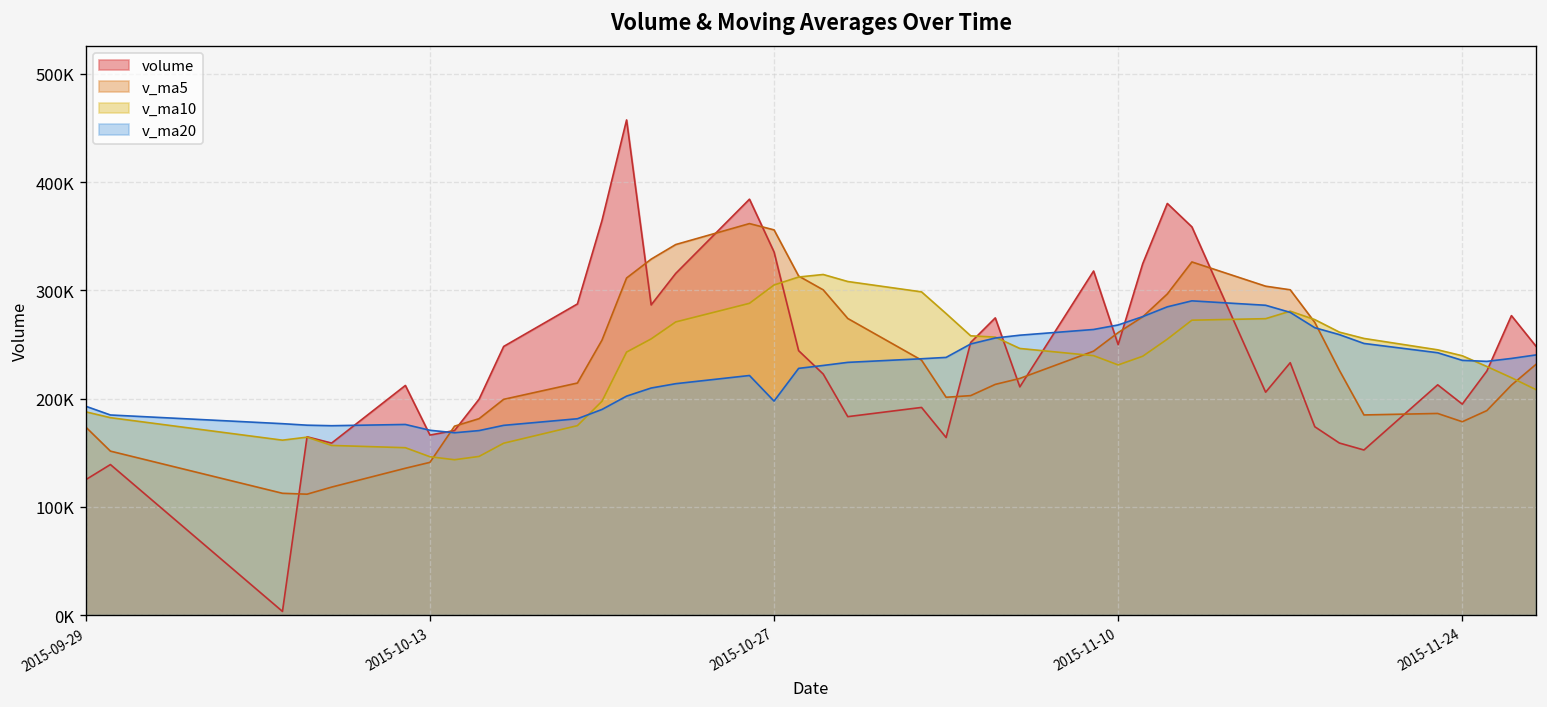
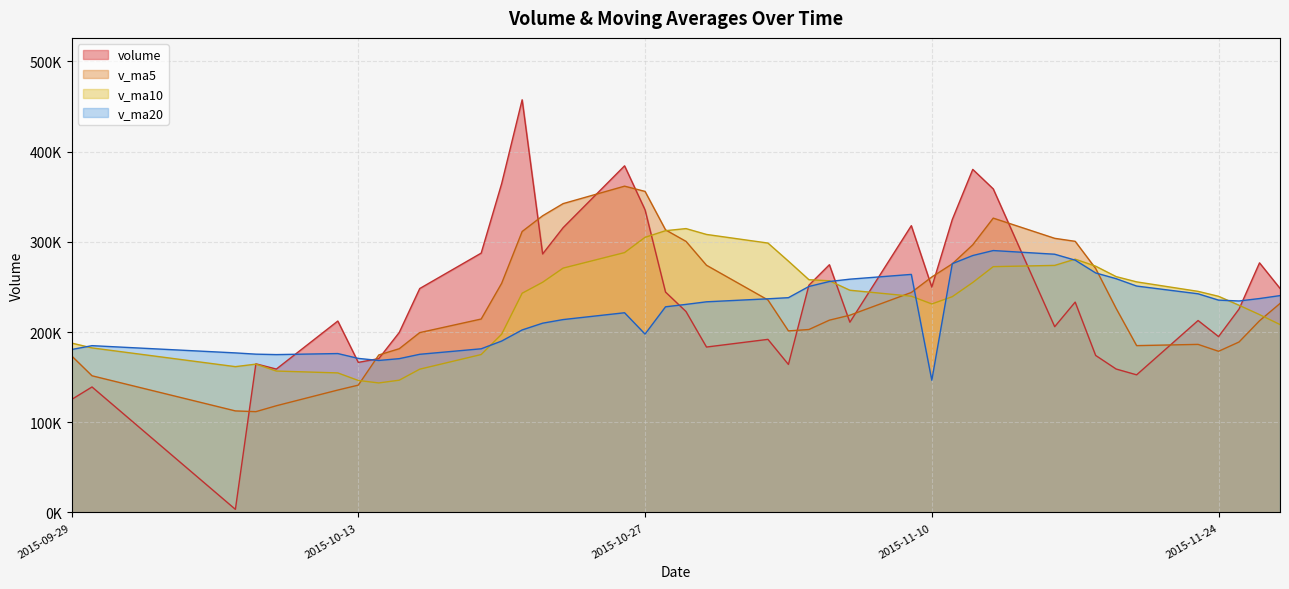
  {
    "v_ma20": {
-     "2015-09-29": 190000,
+     "2015-09-29": 180000,
      "2015-10-13": 170000,
      "2015-10-27": 200000,
-     "2015-11-10": 270000,
+     "2015-11-10": 150000,
      "2015-11-24": 240000
    }
  }
